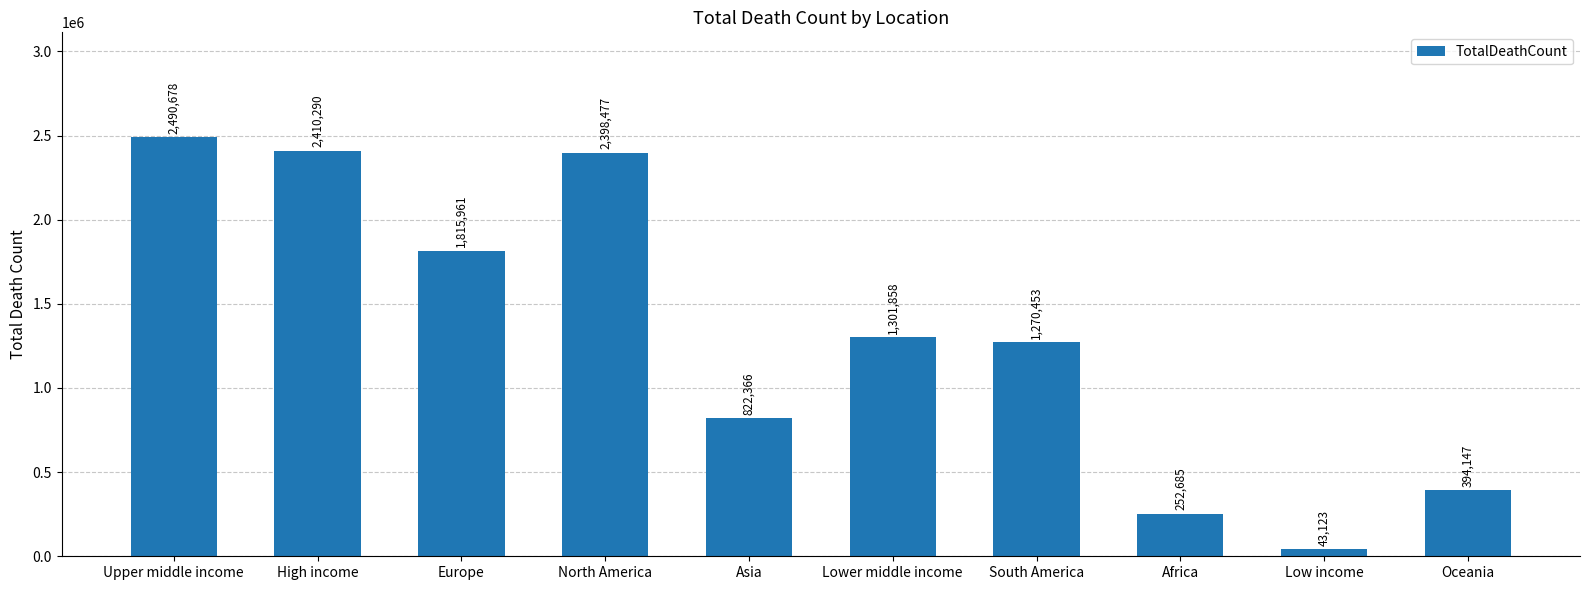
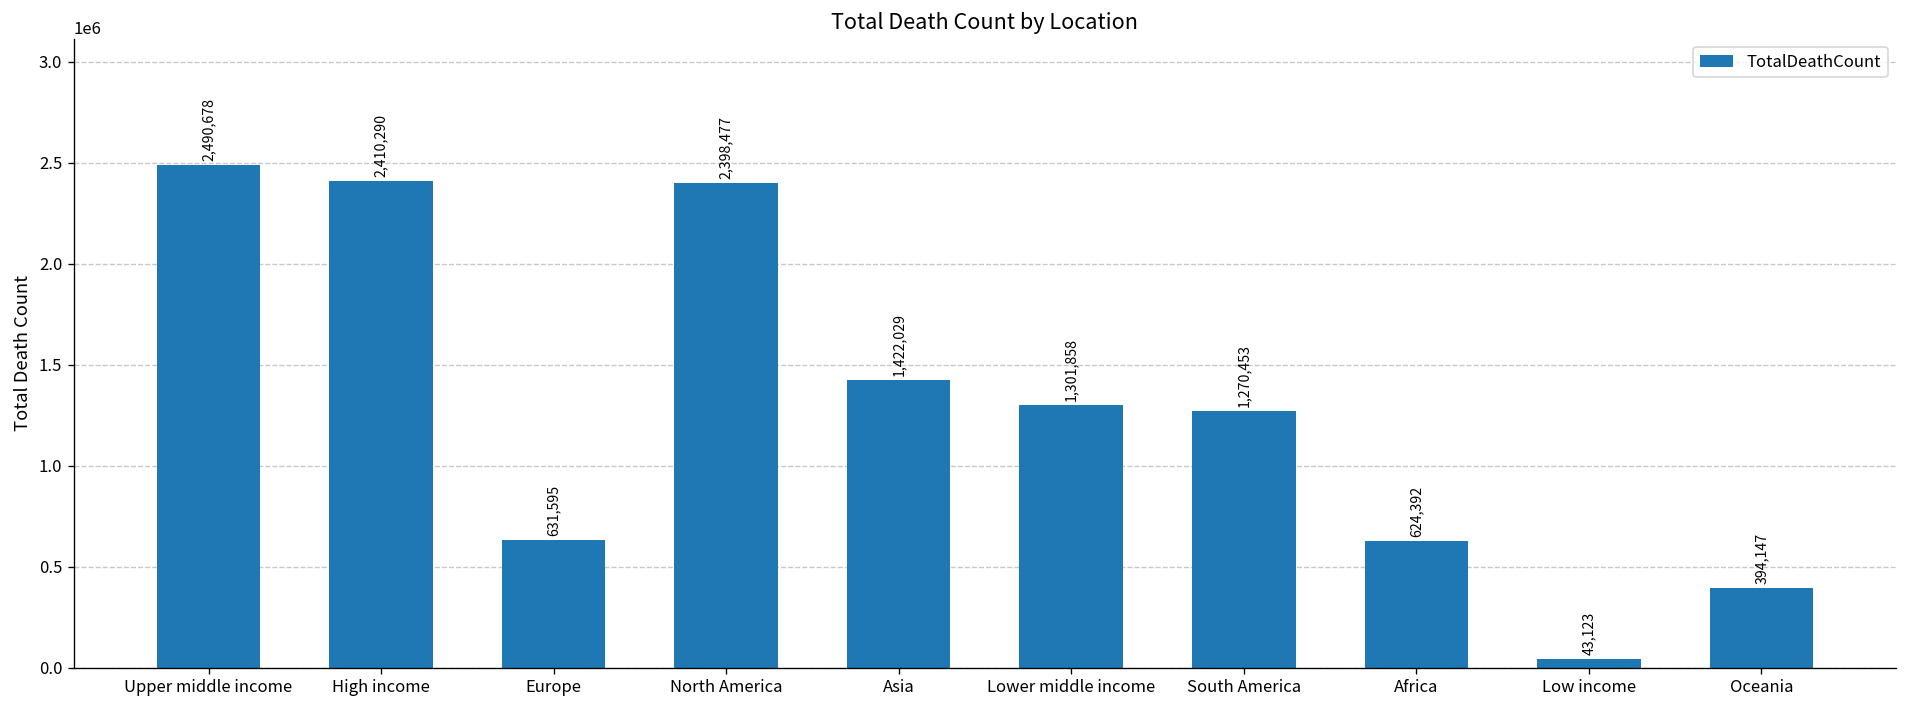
  {
    "Upper middle income": "2,490,678",
    "High income": "2,410,290",
-   "Europe": "1,815,961",
+   "Europe": "631,595",
    "North America": "2,398,477",
-   "Asia": "822,366",
+   "Asia": "1,422,029",
    "Lower middle income": "1,301,858",
    "South America": "1,270,453",
-   "Africa": "252,685",
+   "Africa": "624,392",
    "Low income": "43,123",
    "Oceania": "394,147"
  }
